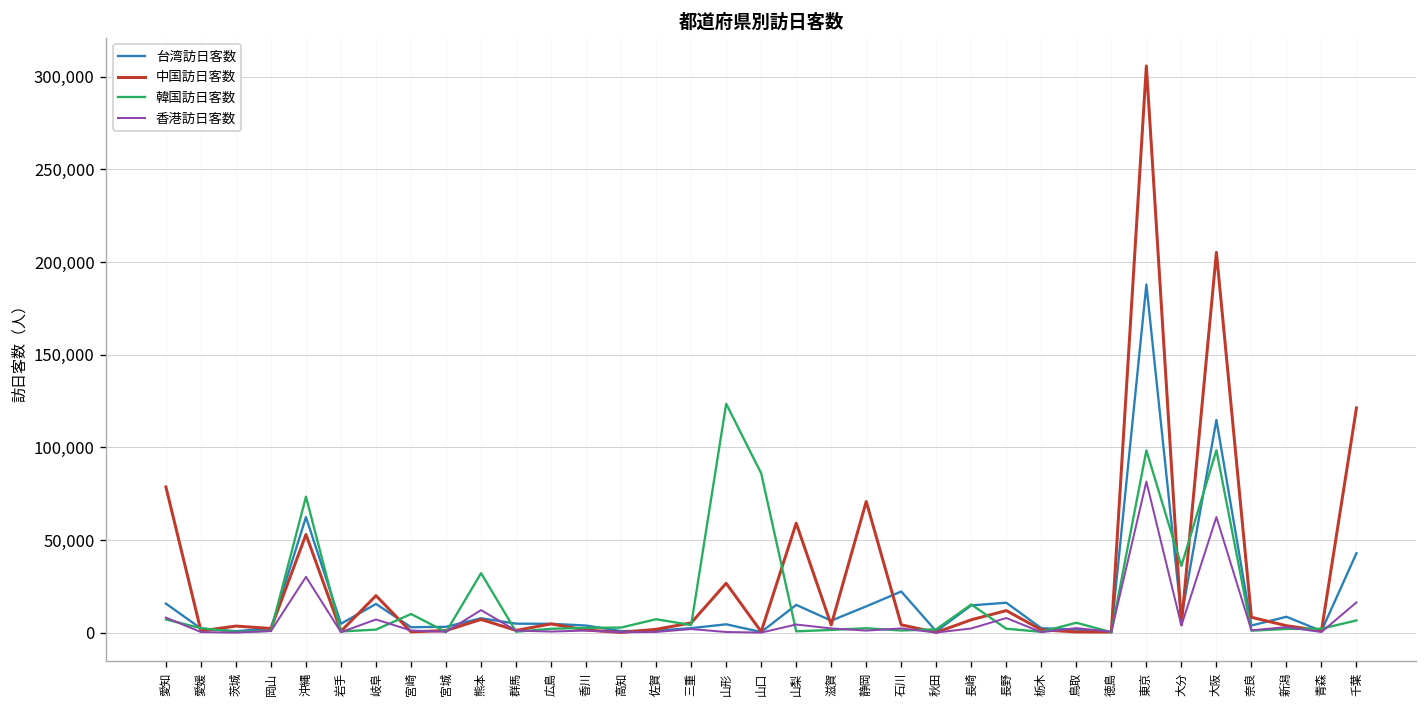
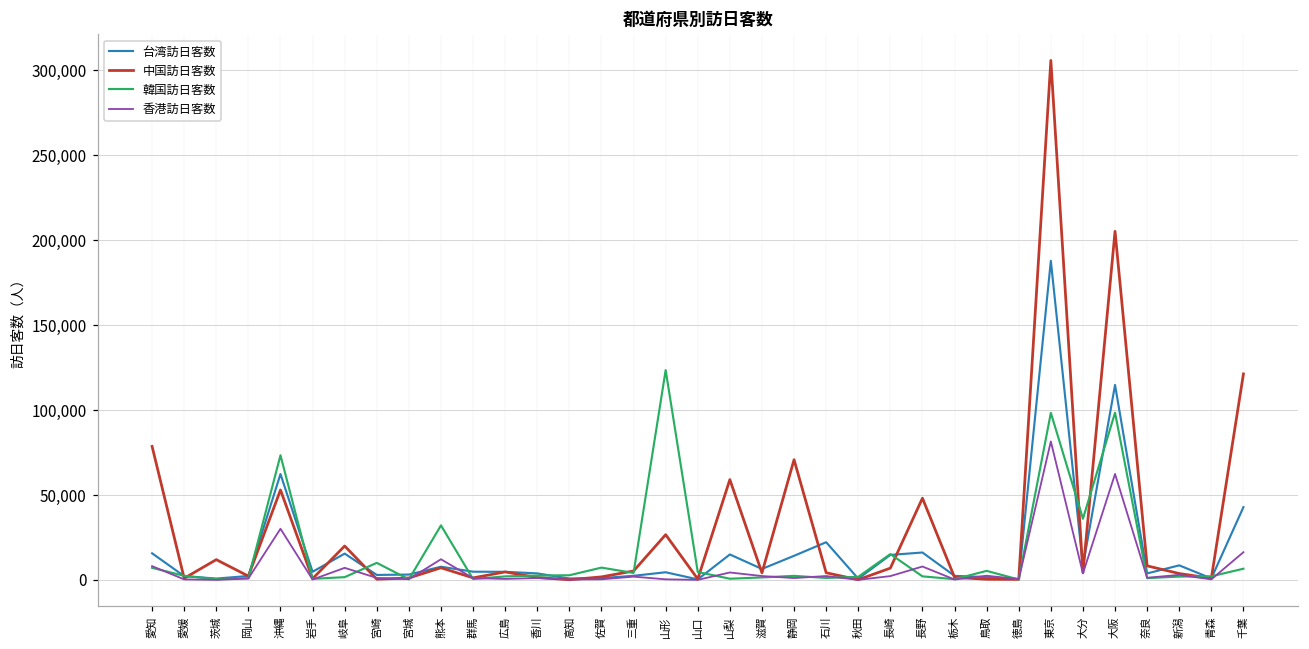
  {
    "台湾訪日客数": {
      "愛知": "16,000",
      "沖縄": "62,000",
      "岩手": "5,000",
      "岐阜": "16,000",
      "宮崎": "3,000",
      "宮城": "3,000",
      "群馬": "5,000",
      "山形": "5,000",
      "山梨": "15,000",
      "滋賀": "6,000",
      "静岡": "14,000",
      "石川": "22,000",
      "長野": "16,000",
      "東京": "188,000",
      "大分": "8,000",
      "大阪": "115,000",
      "奈良": "4,000",
      "新潟": "9,000",
      "千葉": "43,000"
    },
    "中国訪日客数": {
      "愛知": "79,000",
-     "茨城": "4,000",
+     "茨城": "12,000",
      "沖縄": "53,000",
      "岐阜": "20,000",
      "山形": "27,000",
      "山梨": "59,000",
      "滋賀": "4,000",
      "静岡": "71,000",
      "石川": "4,000",
      "長崎": "7,000",
-     "長野": "12,000",
+     "長野": "48,000",
      "東京": "306,000",
      "大阪": "205,000",
      "奈良": "8,000",
      "千葉": "121,000"
    },
    "韓国訪日客数": {
      "沖縄": "73,000",
      "岐阜": "2,000",
      "宮崎": "10,000",
      "熊本": "32,000",
      "高知": "3,000",
      "佐賀": "7,000",
      "山形": "124,000",
-     "山口": "86,000",
+     "山口": "5,000",
      "山梨": "1,000",
      "長野": "2,000",
      "鳥取": "5,000",
      "東京": "98,000",
      "大分": "36,000",
      "大阪": "98,000",
      "千葉": "7,000"
    },
    "香港訪日客数": {
      "沖縄": "30,000",
      "岐阜": "7,000",
      "熊本": "12,000",
      "山形": "0",
      "山梨": "4,000",
      "長崎": "2,000",
      "長野": "8,000",
      "東京": "82,000",
      "大阪": "62,000",
      "千葉": "16,000"
    }
  }
